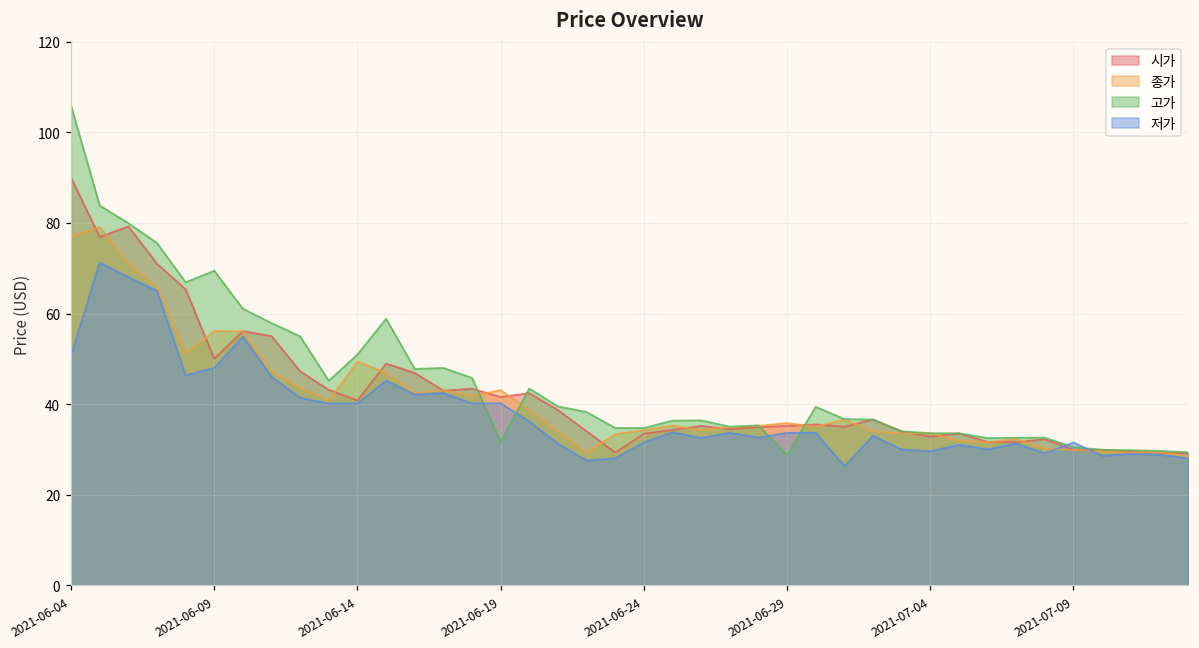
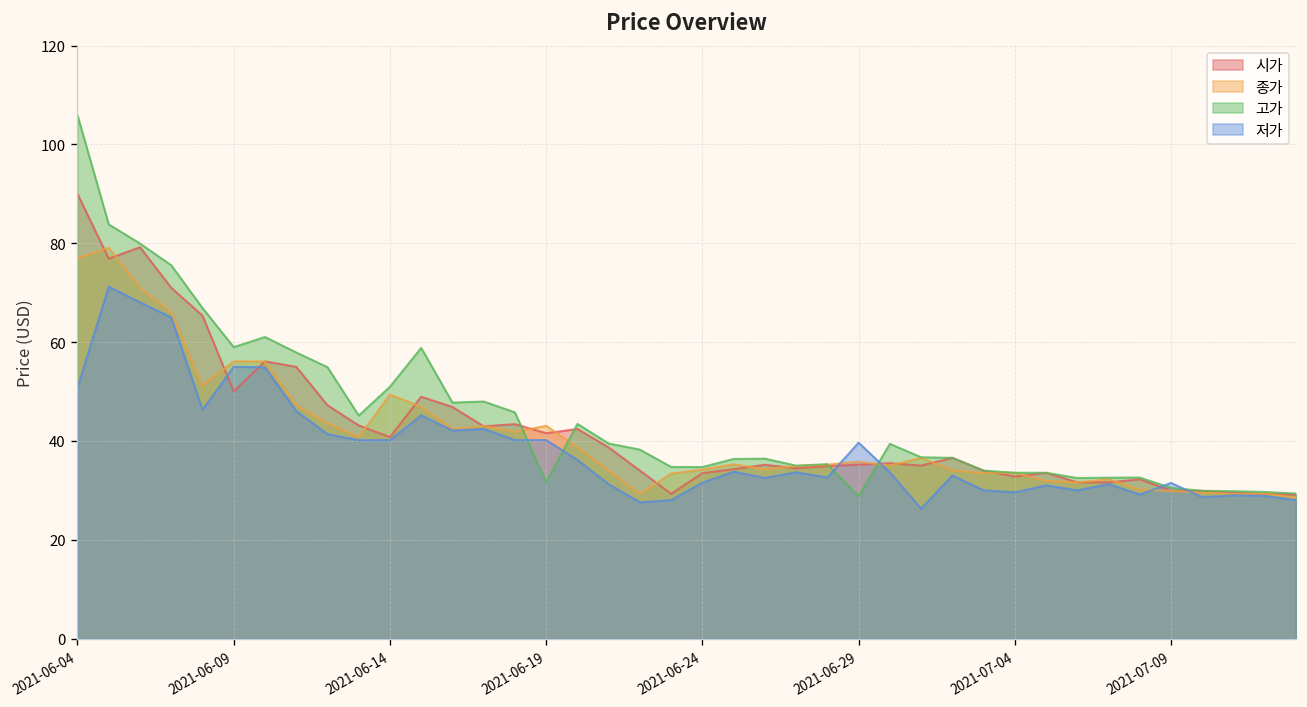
  {
    "고가": {
      "2021-06-04": 106,
-     "2021-06-09": 69,
+     "2021-06-09": 59,
      "2021-06-14": 51,
      "2021-06-19": 32,
      "2021-06-29": 29
    },
    "저가": {
      "2021-06-04": 51,
-     "2021-06-09": 48,
+     "2021-06-09": 55,
      "2021-06-14": 40,
      "2021-06-19": 40,
      "2021-06-24": 32,
-     "2021-06-29": 34,
+     "2021-06-29": 40,
      "2021-07-04": 30,
      "2021-07-09": 32
    }
  }
